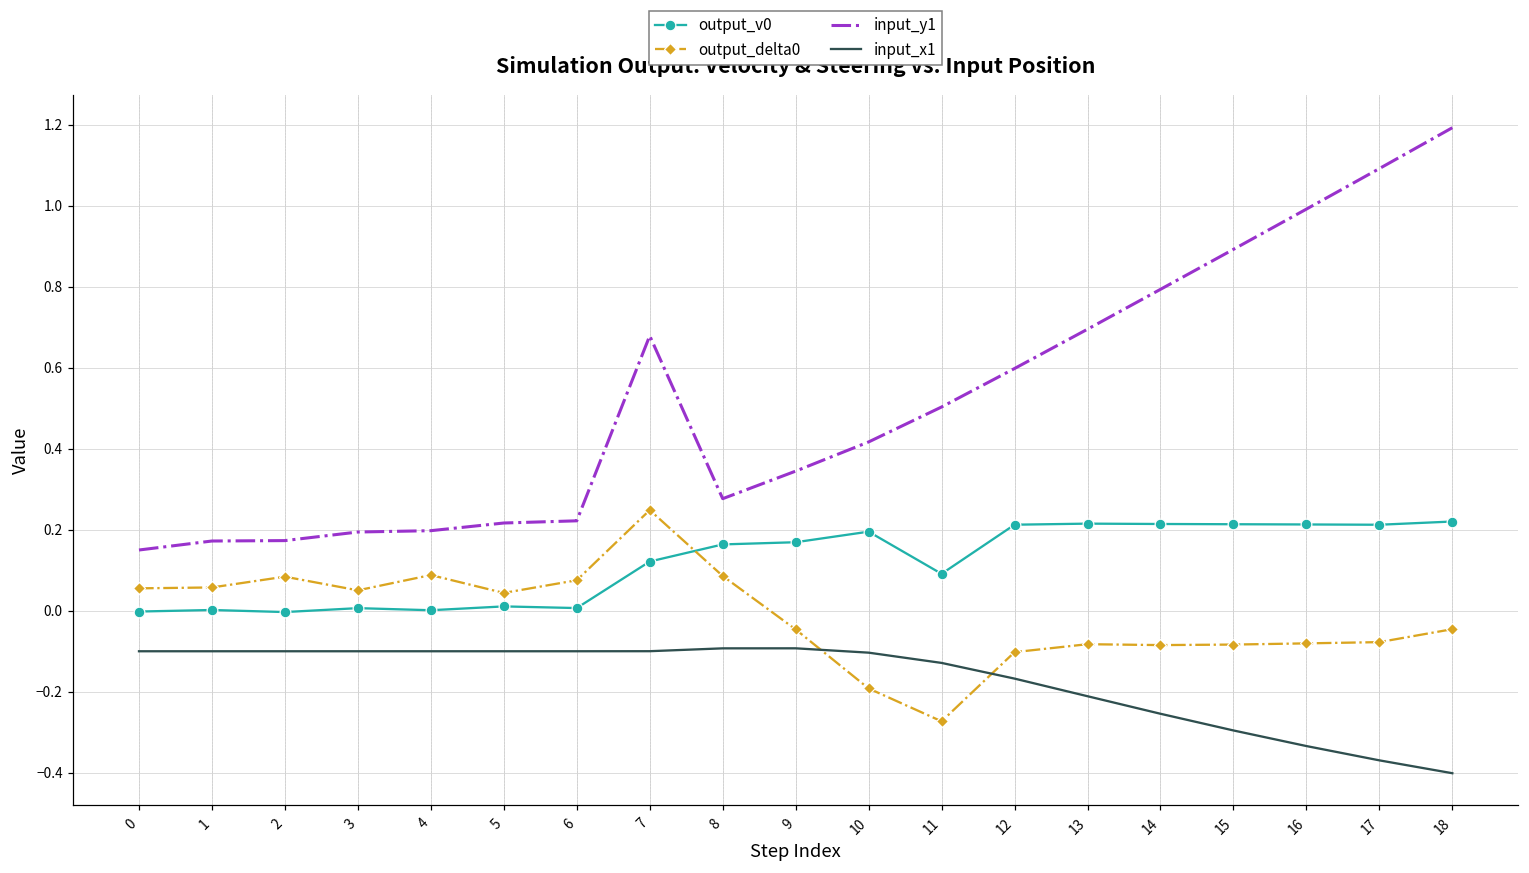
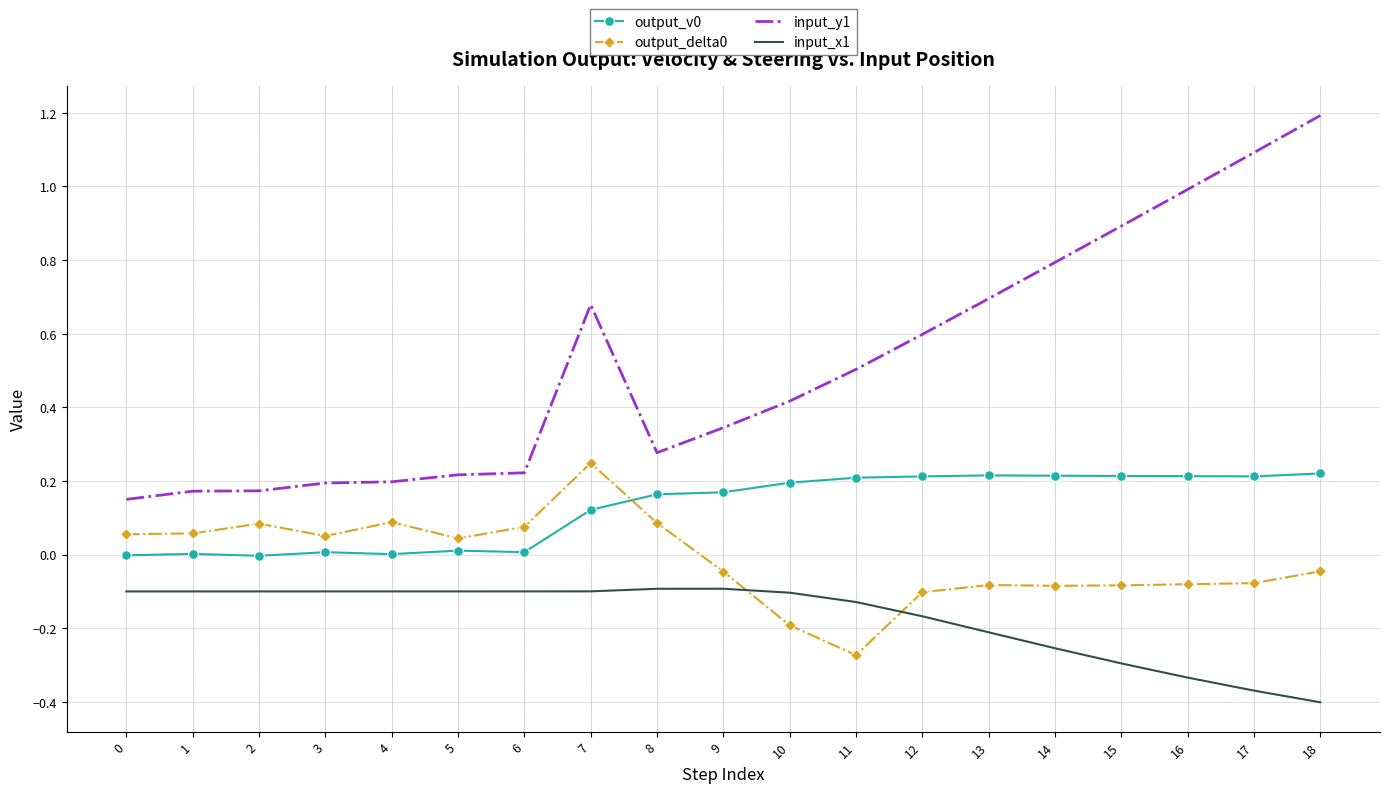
  {
    "output_v0": {
      "0": 0.00,
      "1": 0.00,
      "2": 0.00,
      "3": 0.01,
      "4": 0.00,
      "5": 0.01,
      "6": 0.01,
      "7": 0.12,
      "8": 0.16,
      "9": 0.17,
      "10": 0.20,
-     "11": 0.09,
+     "11": 0.21,
      "12": 0.21,
      "13": 0.22,
      "14": 0.21,
      "15": 0.21,
      "16": 0.21,
      "17": 0.21,
      "18": 0.22
    },
    "output_delta0": {
      "0": 0.06,
      "1": 0.06,
      "2": 0.08,
      "3": 0.05,
      "4": 0.09,
      "5": 0.04,
      "6": 0.08,
      "7": 0.25,
      "8": 0.09,
      "9": -0.05,
      "10": -0.19,
      "11": -0.27,
      "12": -0.10,
      "13": -0.08,
      "14": -0.08,
      "15": -0.08,
      "16": -0.08,
      "17": -0.08,
      "18": -0.05
    },
    "input_y1": {
      "0": 0.15,
      "1": 0.17,
      "2": 0.17,
      "3": 0.19,
      "4": 0.20,
      "5": 0.22,
      "6": 0.22,
      "7": 0.68,
      "8": 0.28,
      "9": 0.34,
      "10": 0.42,
      "11": 0.50,
      "12": 0.60,
      "13": 0.70,
      "14": 0.79,
      "15": 0.89,
      "16": 0.99,
      "17": 1.09,
      "18": 1.19
    },
    "input_x1": {
      "0": -0.10,
      "1": -0.10,
      "2": -0.10,
      "3": -0.10,
      "4": -0.10,
      "5": -0.10,
      "6": -0.10,
      "7": -0.10,
      "8": -0.09,
      "9": -0.09,
      "10": -0.10,
      "11": -0.13,
      "12": -0.17,
      "13": -0.21,
      "14": -0.25,
      "15": -0.30,
      "16": -0.33,
      "17": -0.37,
      "18": -0.40
    }
  }
